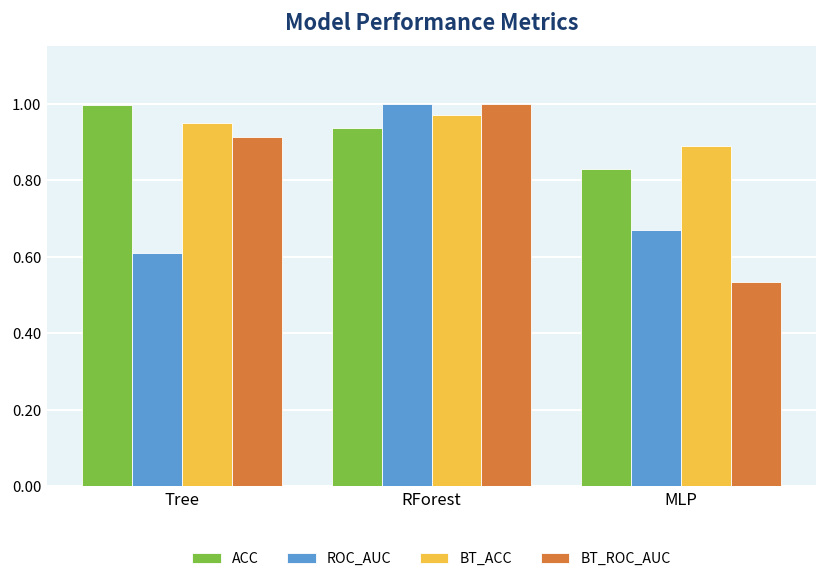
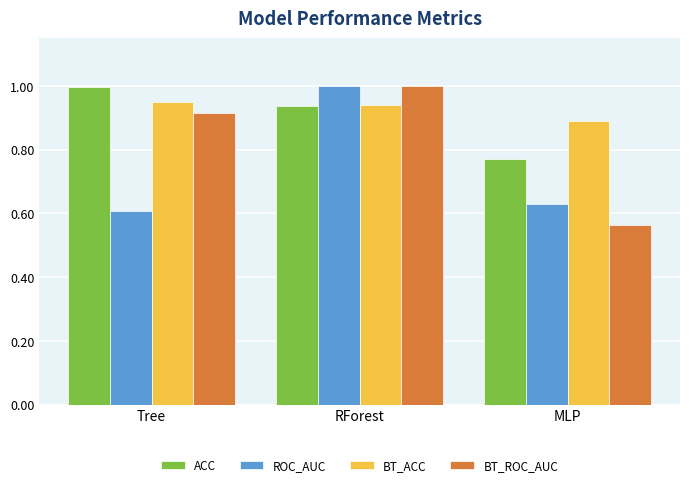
  {
    "ACC": {
      "Tree": 1.00,
      "RForest": 0.94,
-     "MLP": 0.83
+     "MLP": 0.77
    },
    "ROC_AUC": {
      "Tree": 0.61,
      "RForest": 1.00,
-     "MLP": 0.67
+     "MLP": 0.63
    },
    "BT_ACC": {
      "Tree": 0.95,
-     "RForest": 0.97,
+     "RForest": 0.94,
      "MLP": 0.89
    },
    "BT_ROC_AUC": {
      "Tree": 0.91,
      "RForest": 1.00,
-     "MLP": 0.53
+     "MLP": 0.56
    }
  }
